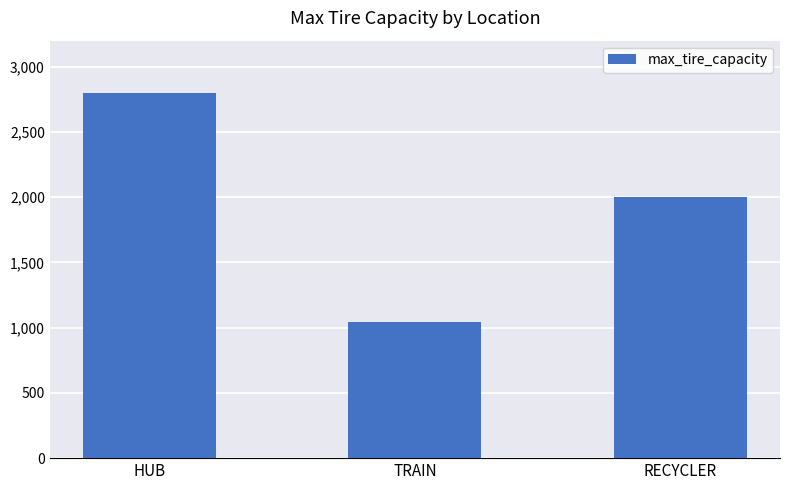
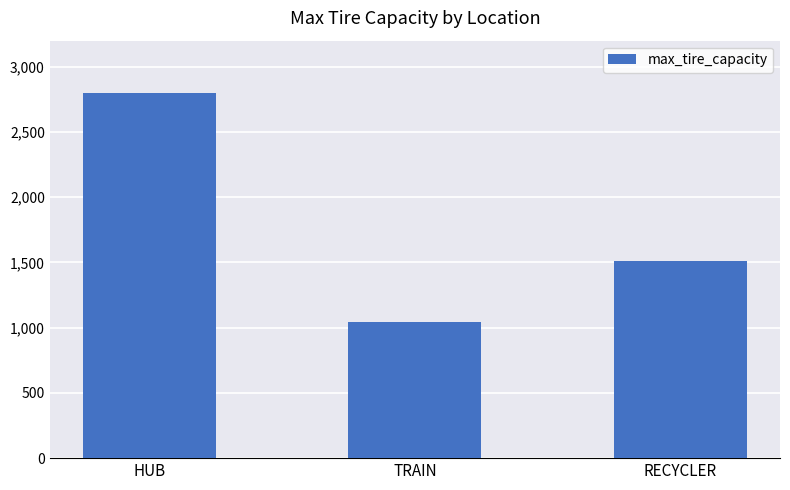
  {
    "HUB": "2,800",
    "TRAIN": "1,050",
-   "RECYCLER": "2,000"
+   "RECYCLER": "1,510"
  }
